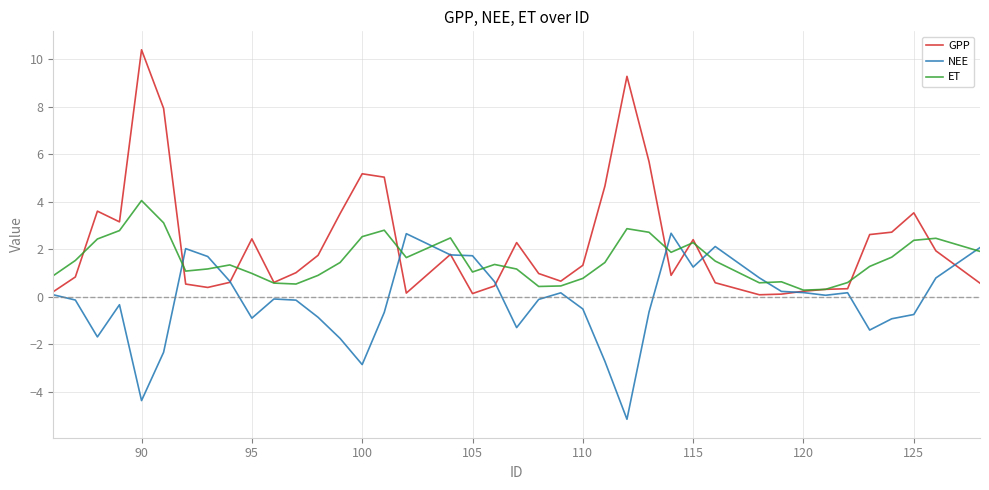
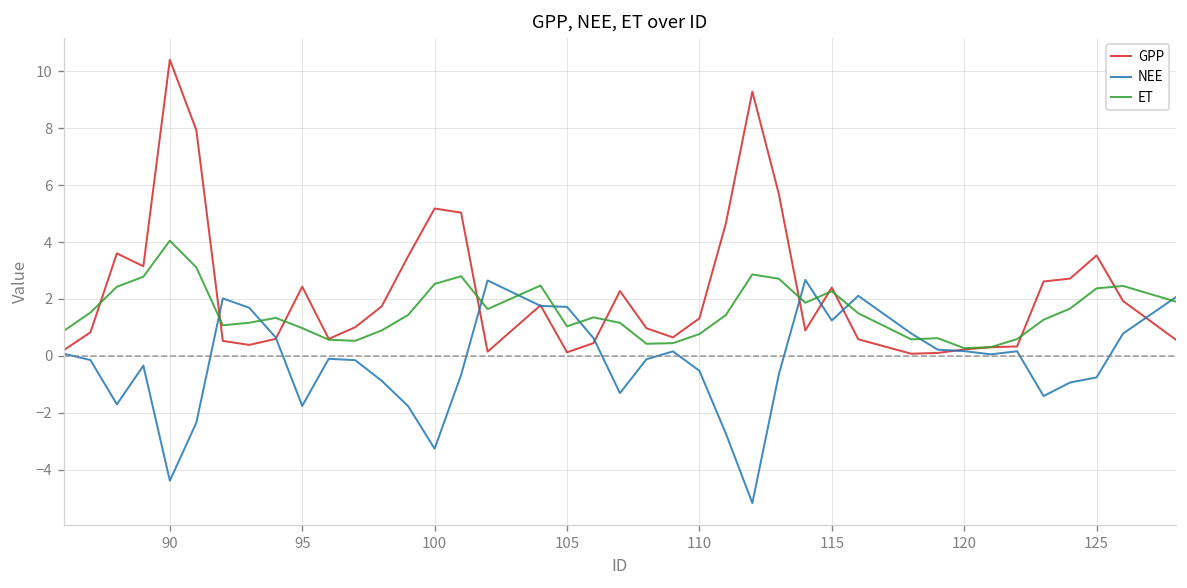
  {
    "GPP": {
      "90": 10.4,
      "95": 2.4,
      "100": 5.2,
      "105": 0.1,
      "110": 1.3,
      "115": 2.4,
      "125": 3.5
    },
    "NEE": {
      "90": -4.4,
-     "95": -0.9,
-     "100": -2.9,
+     "95": -1.8,
+     "100": -3.3,
      "105": 1.7,
      "110": -0.5,
      "115": 1.2,
      "125": -0.8
    },
    "ET": {
      "90": 4.0,
      "95": 1.0,
      "100": 2.5,
      "105": 1.0,
      "110": 0.8,
      "115": 2.3,
      "125": 2.4
    }
  }
